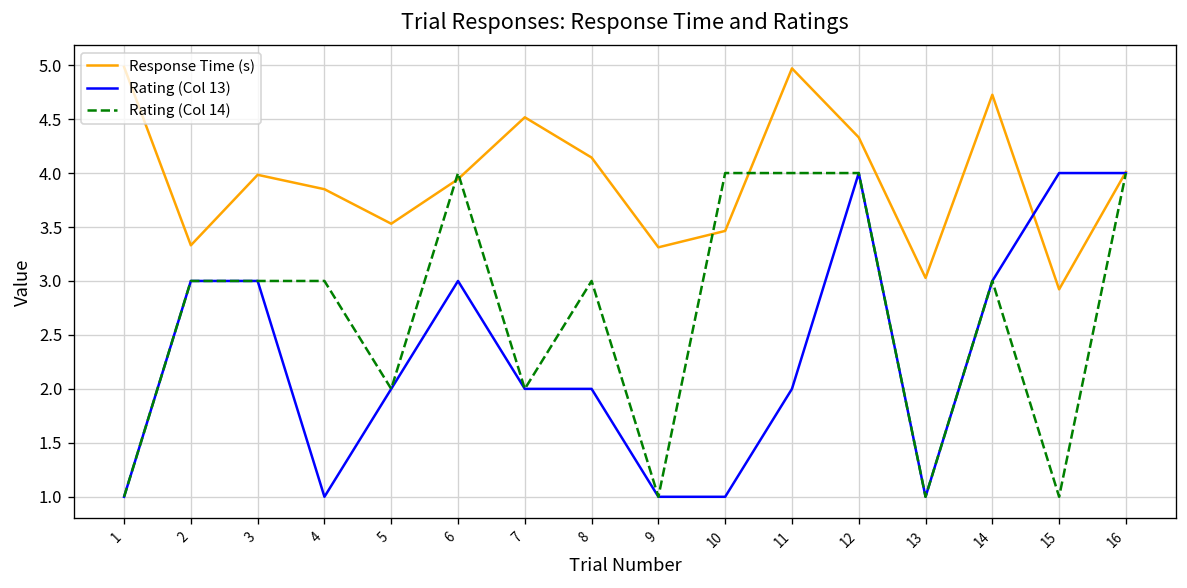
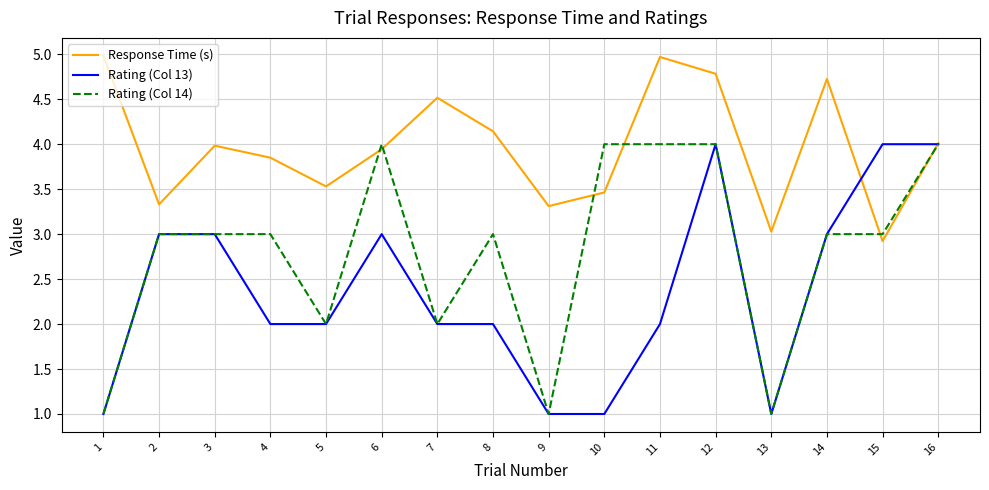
  {
    "Response Time (s)": {
      "2": 3.3,
      "3": 4.0,
      "4": 3.9,
      "5": 3.5,
      "6": 3.9,
      "7": 4.5,
      "8": 4.1,
      "9": 3.3,
      "10": 3.5,
      "11": 5.0,
-     "12": 4.3,
+     "12": 4.8,
      "13": 3.0,
      "14": 4.7,
      "15": 2.9
    },
    "Rating (Col 13)": {
-     "4": 1,
+     "4": 2,
      "6": 3,
      "8": 2,
      "10": 1,
      "11": 2,
      "15": 4
    },
    "Rating (Col 14)": {
      "4": 3,
      "6": 4,
      "8": 3,
      "10": 4,
      "11": 4,
-     "15": 1
+     "15": 3
    }
  }
